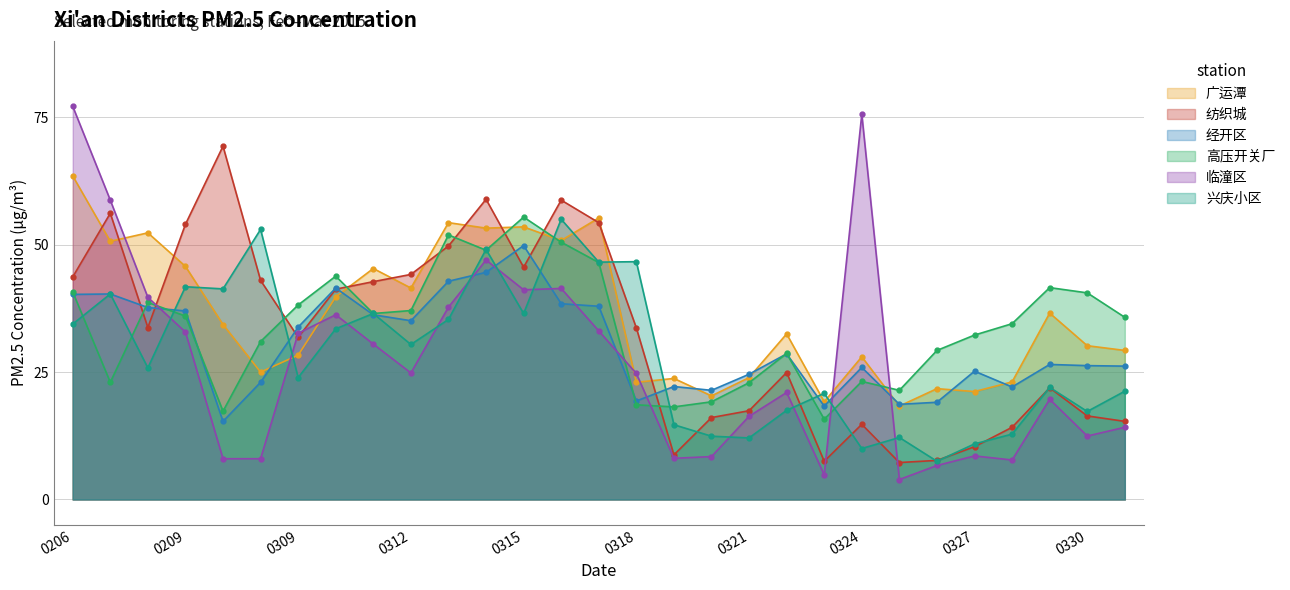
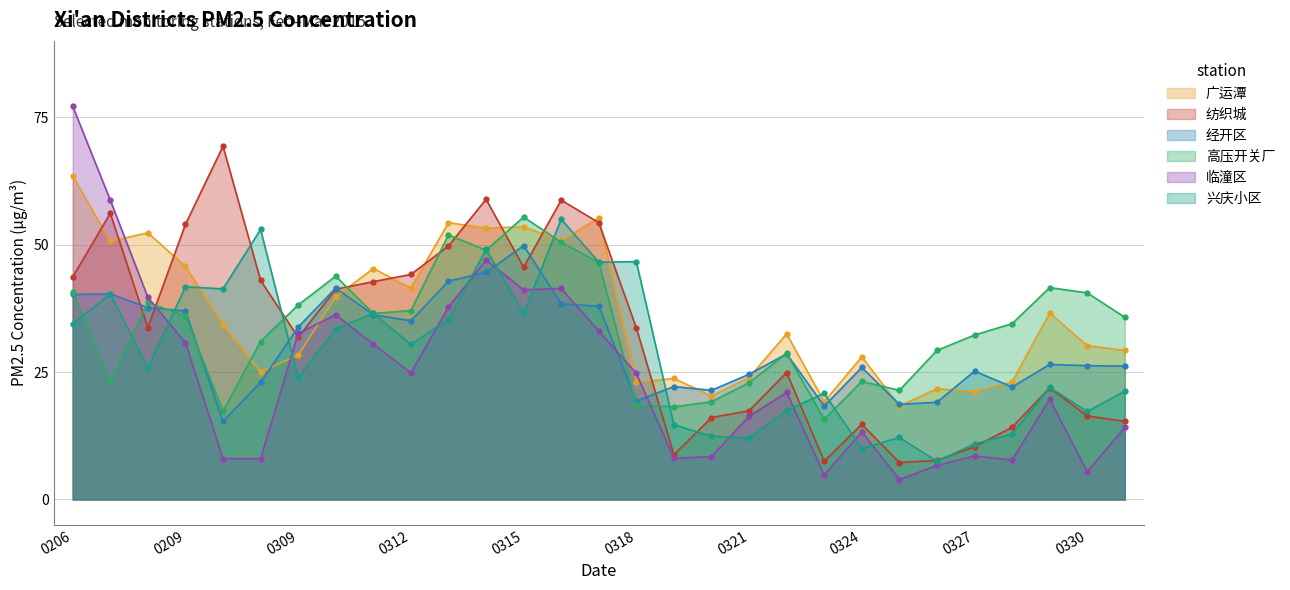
  {
    "临潼区": {
      "0206": 77,
-     "0209": 33,
+     "0209": 31,
      "0309": 33,
      "0312": 25,
      "0315": 41,
      "0318": 25,
      "0321": 16,
-     "0324": 76,
+     "0324": 13,
      "0327": 9,
-     "0330": 12
+     "0330": 5
    }
  }
